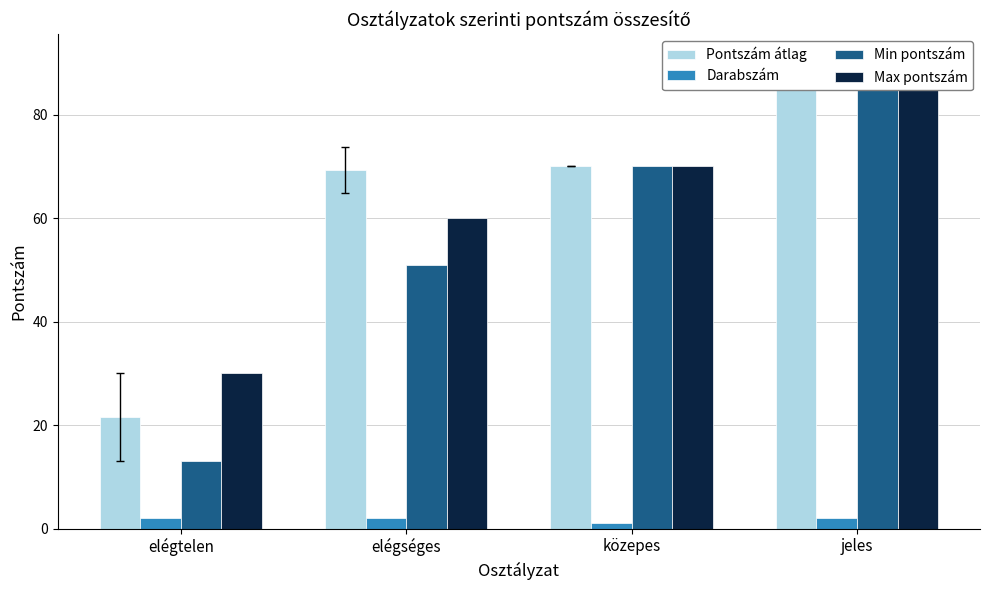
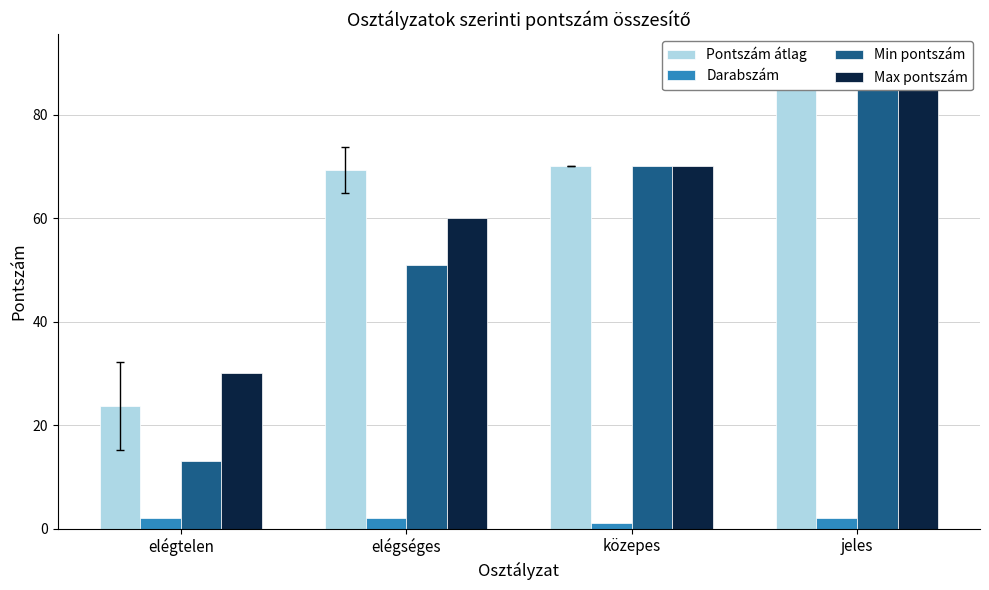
  {
    "Pontszám átlag": {
-     "elégtelen": 22,
+     "elégtelen": 24,
      "elégséges": 69,
      "közepes": 70
    },
    "Max pontszám": {
      "elégtelen": 30,
      "elégséges": 60,
      "közepes": 70
    }
  }
